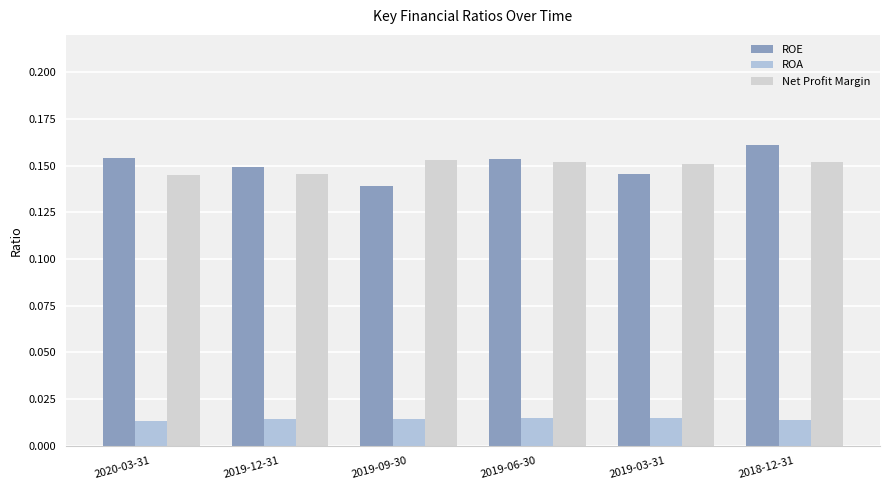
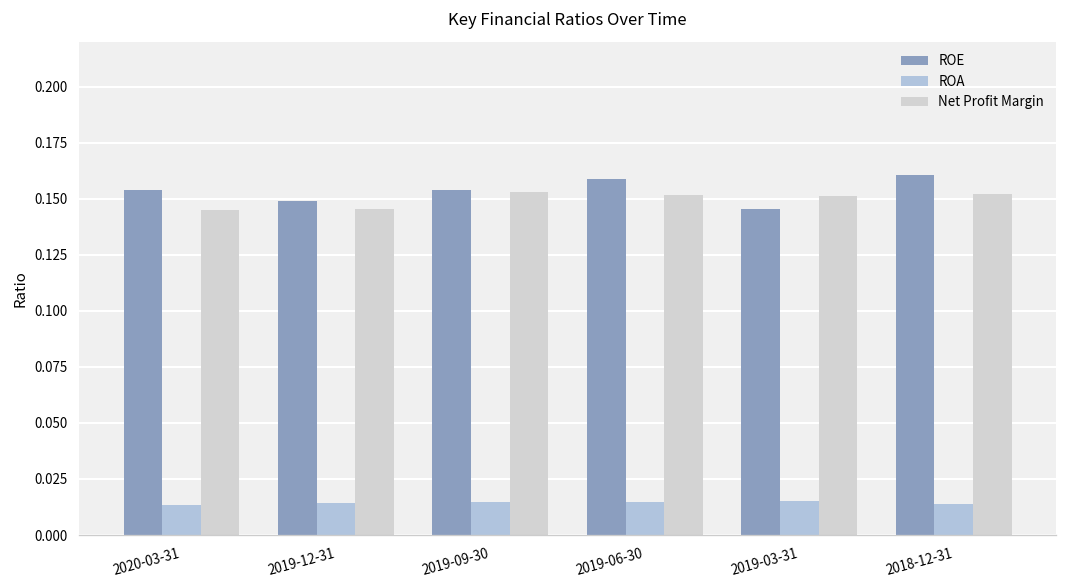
  {
    "ROE": {
      "2020-03-31": 0.154,
      "2019-12-31": 0.149,
-     "2019-09-30": 0.139,
-     "2019-06-30": 0.154,
+     "2019-09-30": 0.154,
+     "2019-06-30": 0.159,
      "2019-03-31": 0.146,
      "2018-12-31": 0.161
    }
  }
